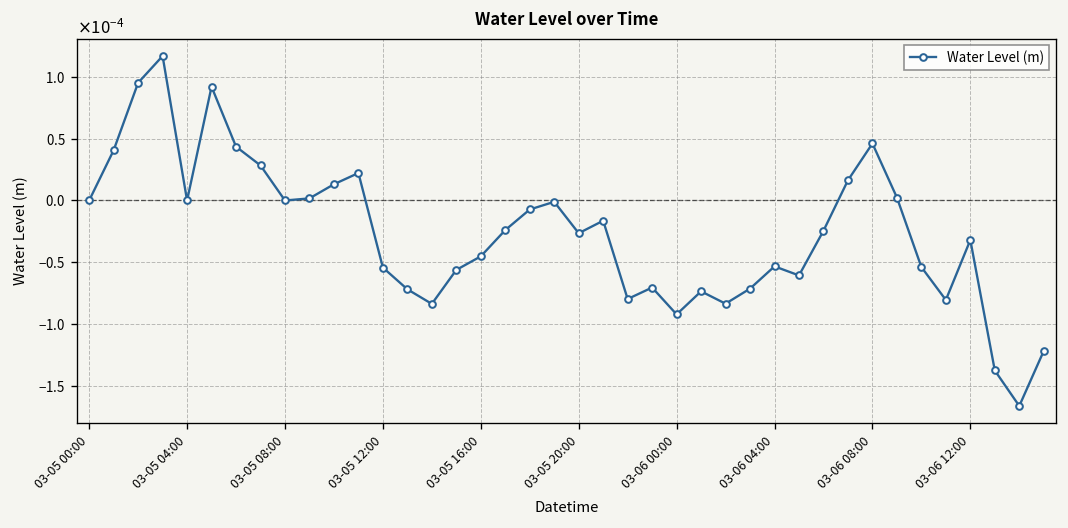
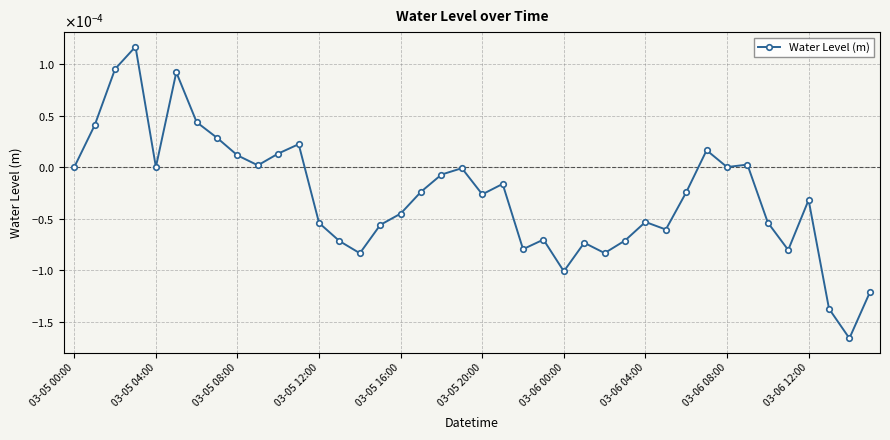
  {
    "03-05 00:00": 0.000000,
    "03-05 04:00": 0.000000,
-   "03-05 08:00": 0.00000,
+   "03-05 08:00": 0.00001,
    "03-05 12:00": -0.000054,
    "03-05 16:00": -0.000045,
    "03-05 20:00": -0.000026,
-   "03-06 00:00": -0.000092,
+   "03-06 00:00": -0.000101,
    "03-06 04:00": -0.000053,
-   "03-06 08:00": 0.00005,
+   "03-06 08:00": 0.00000,
    "03-06 12:00": -0.000032
  }
